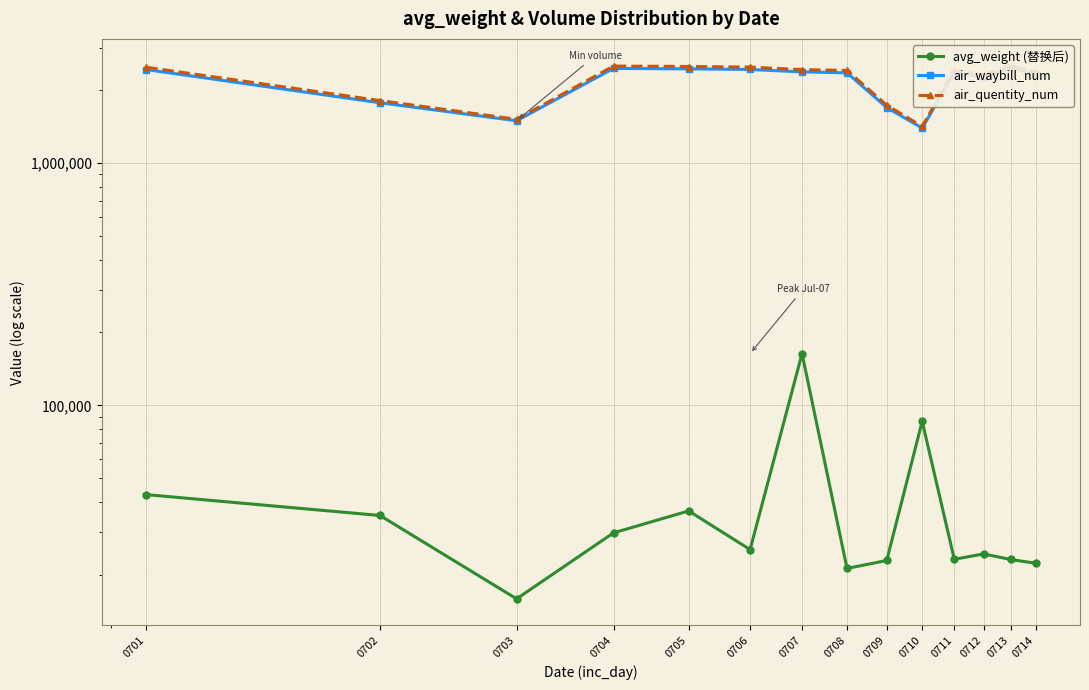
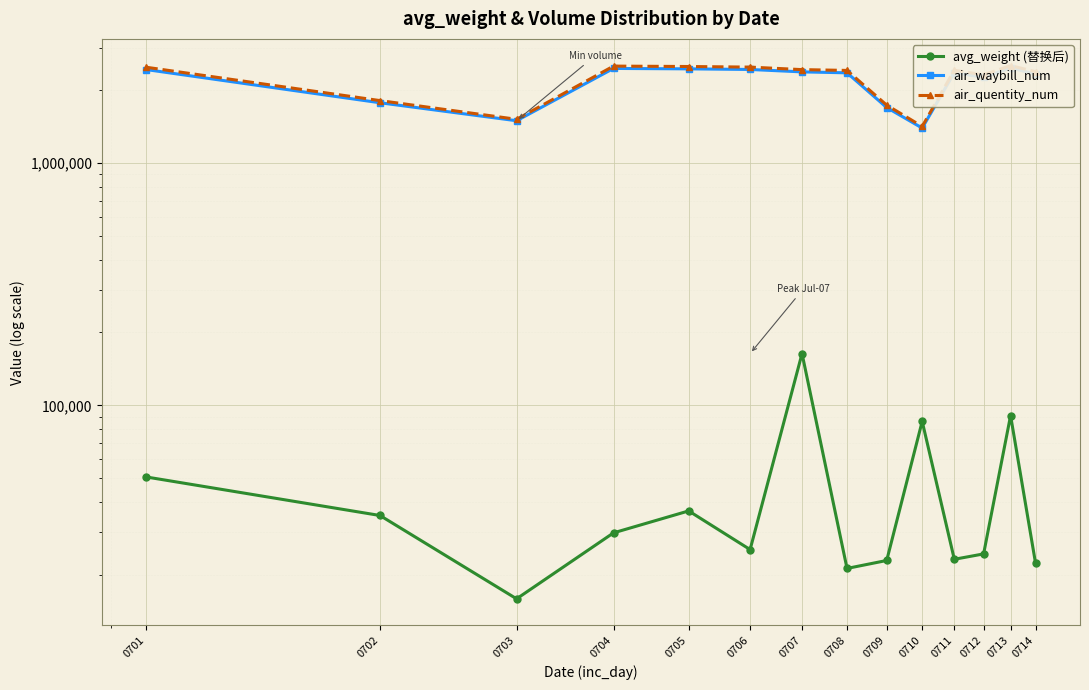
  {
    "avg_weight (替换后)": {
-     "0701": "43,000",
+     "0701": "51,000",
      "0702": "35,000",
      "0703": "16,000",
      "0704": "30,000",
      "0705": "37,000",
      "0706": "25,000",
      "0707": "160,000",
      "0708": "21,000",
      "0709": "23,000",
      "0710": "86,000",
      "0711": "23,000",
      "0712": "24,000",
-     "0713": "23,000",
+     "0713": "91,000",
      "0714": "22,000"
    }
  }
